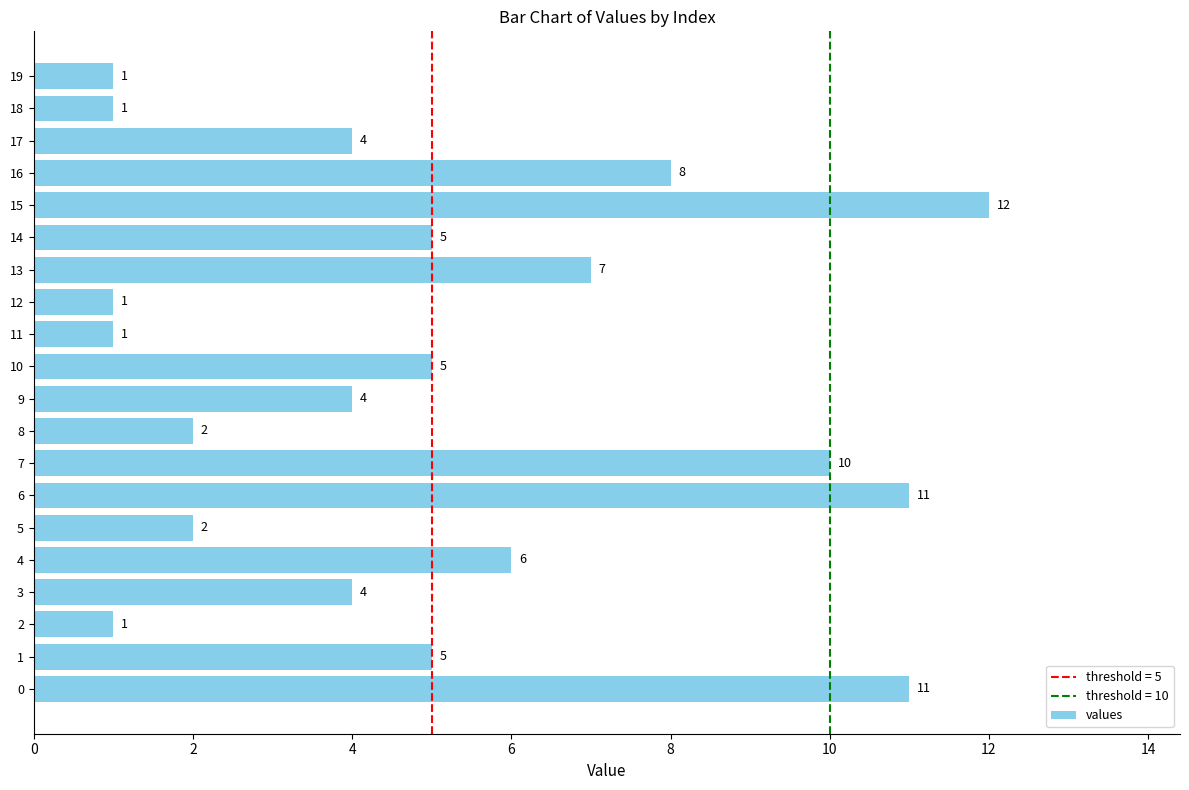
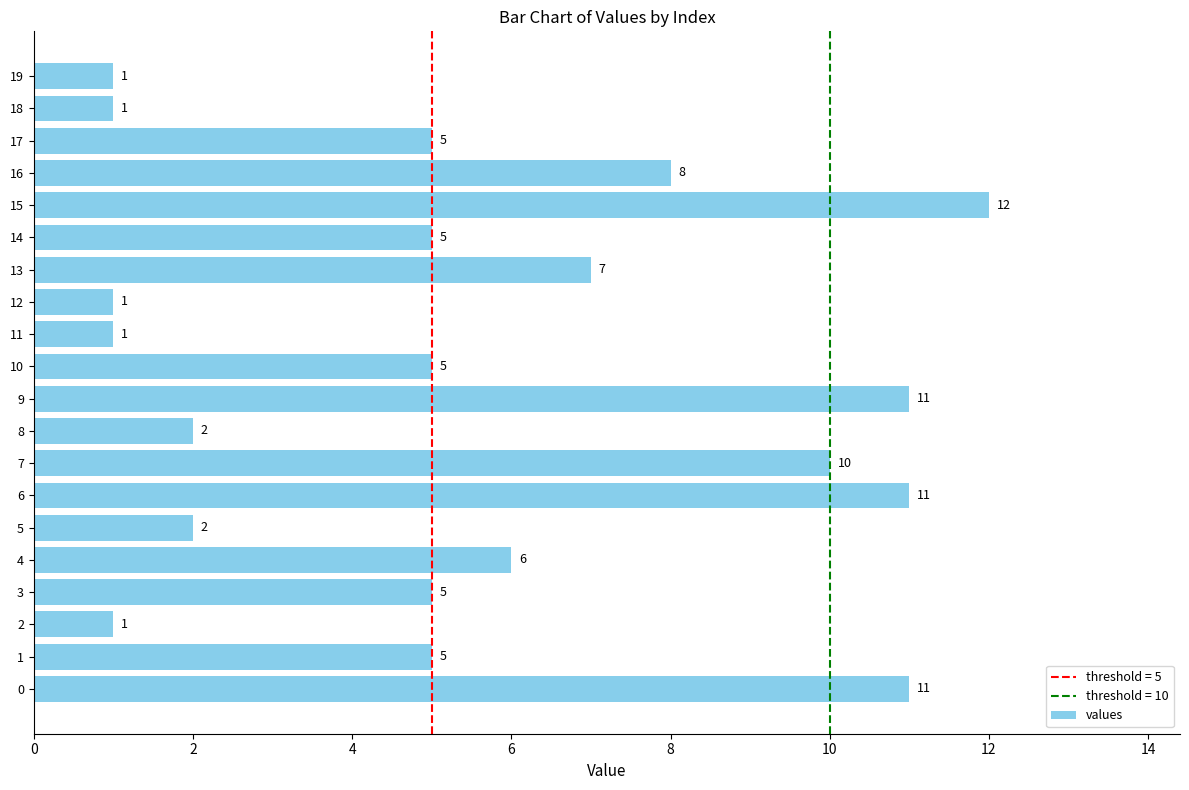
  {
    "19": 1,
    "18": 1,
-   "17": 4,
+   "17": 5,
    "16": 8,
    "15": 12,
    "14": 5,
    "13": 7,
    "12": 1,
    "11": 1,
    "10": 5,
-   "9": 4,
+   "9": 11,
    "8": 2,
    "7": 10,
    "6": 11,
    "5": 2,
    "4": 6,
-   "3": 4,
+   "3": 5,
    "2": 1,
    "1": 5,
    "0": 11
  }
